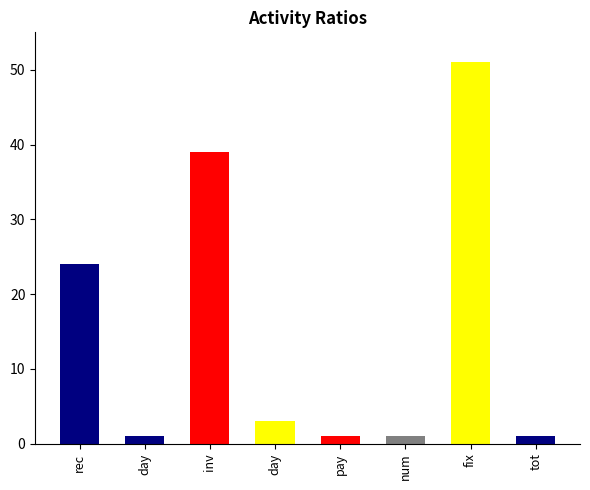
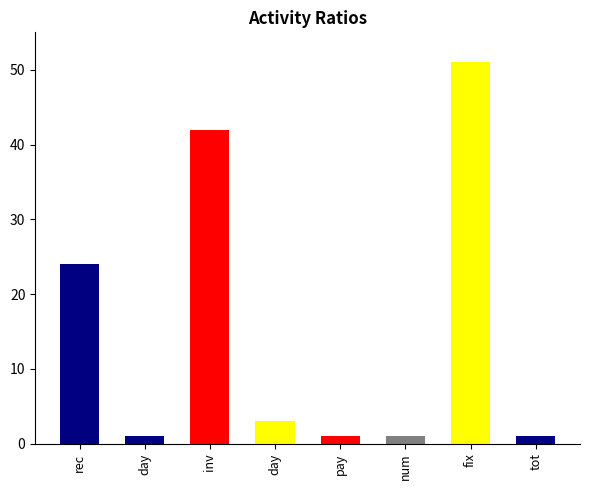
  {
    "rec": 24,
-   "inv": 39,
+   "inv": 42,
    "pay": 1,
    "num": 1,
    "fix": 51,
    "tot": 1
  }
